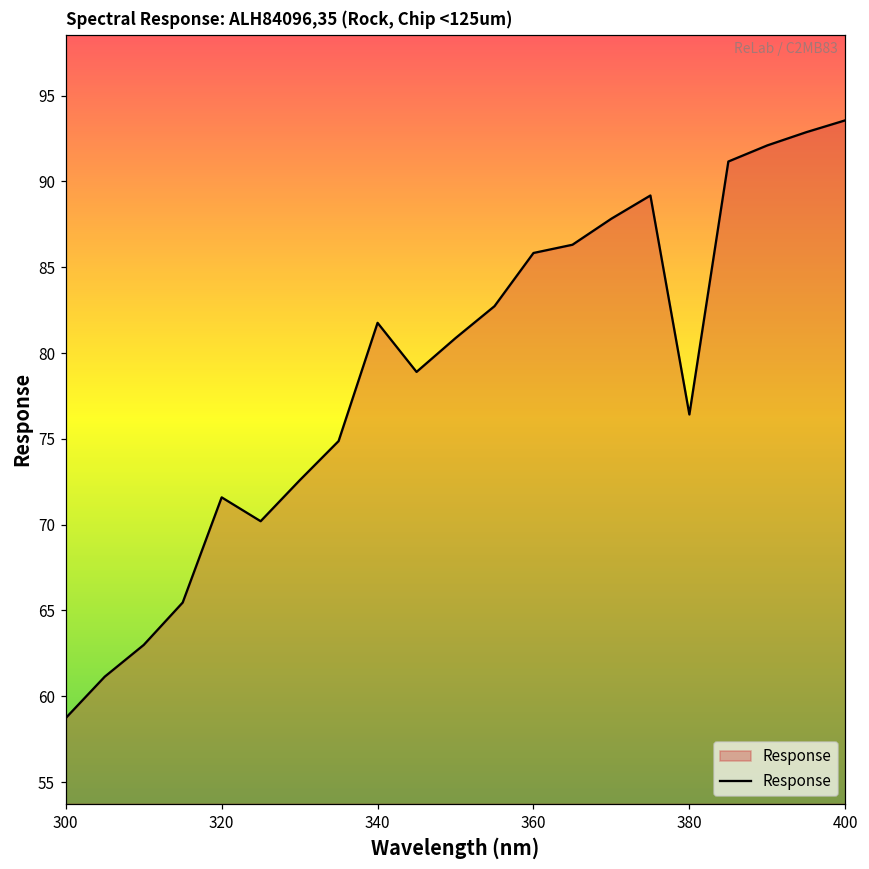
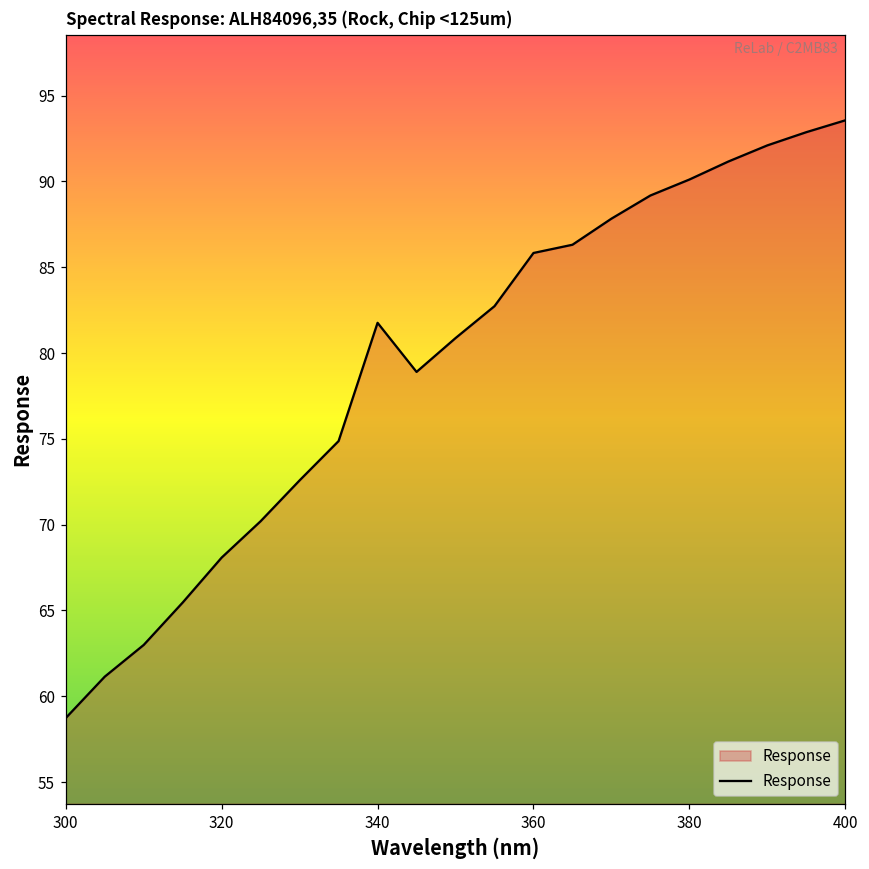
  {
    "300": 58.7,
-   "320": 71.6,
+   "320": 68.1,
    "340": 81.8,
    "360": 85.8,
-   "380": 76.4,
+   "380": 90.1,
    "400": 93.6
  }
